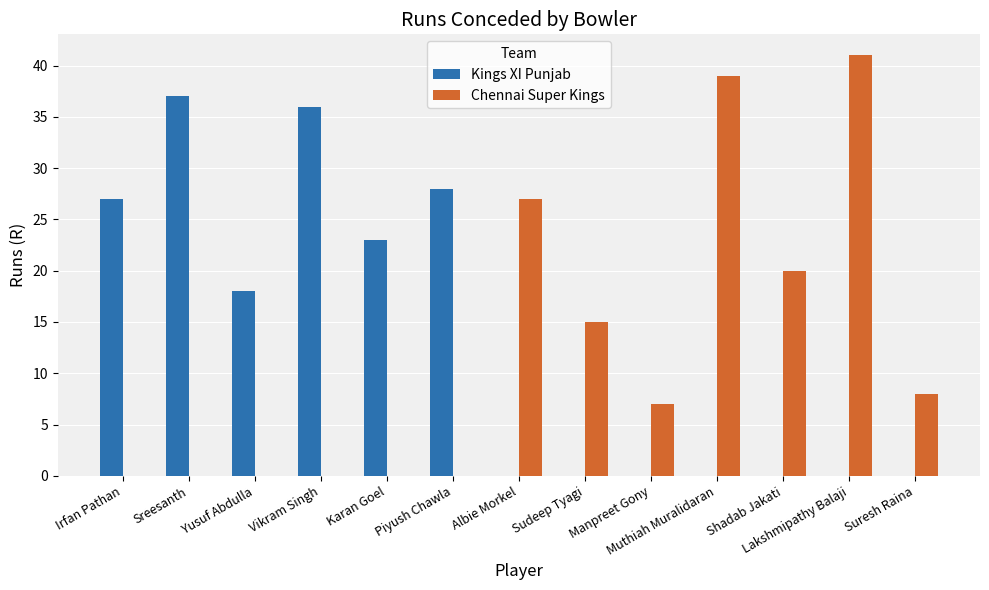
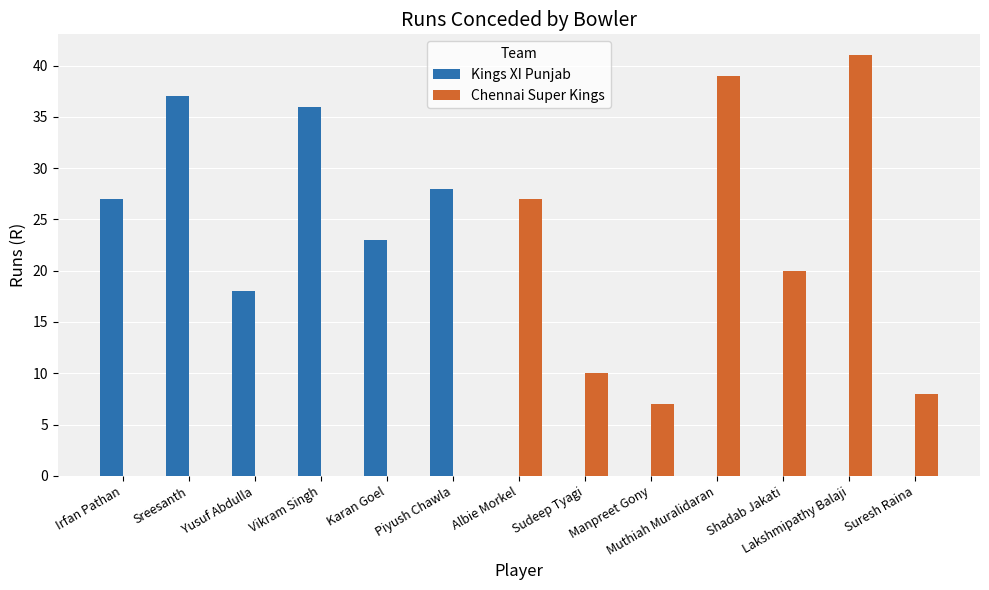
  {
    "Kings XI Punjab": {
      "Irfan Pathan": 27,
      "Sreesanth": 37,
      "Yusuf Abdulla": 18,
      "Vikram Singh": 36,
      "Karan Goel": 23,
      "Piyush Chawla": 28,
      "Albie Morkel": 0,
      "Sudeep Tyagi": 0,
      "Manpreet Gony": 0,
      "Muthiah Muralidaran": 0,
      "Shadab Jakati": 0,
      "Lakshmipathy Balaji": 0,
      "Suresh Raina": 0
    },
    "Chennai Super Kings": {
      "Irfan Pathan": 0,
      "Sreesanth": 0,
      "Yusuf Abdulla": 0,
      "Vikram Singh": 0,
      "Karan Goel": 0,
      "Piyush Chawla": 0,
      "Albie Morkel": 27,
-     "Sudeep Tyagi": 15,
+     "Sudeep Tyagi": 10,
      "Manpreet Gony": 7,
      "Muthiah Muralidaran": 39,
      "Shadab Jakati": 20,
      "Lakshmipathy Balaji": 41,
      "Suresh Raina": 8
    }
  }
